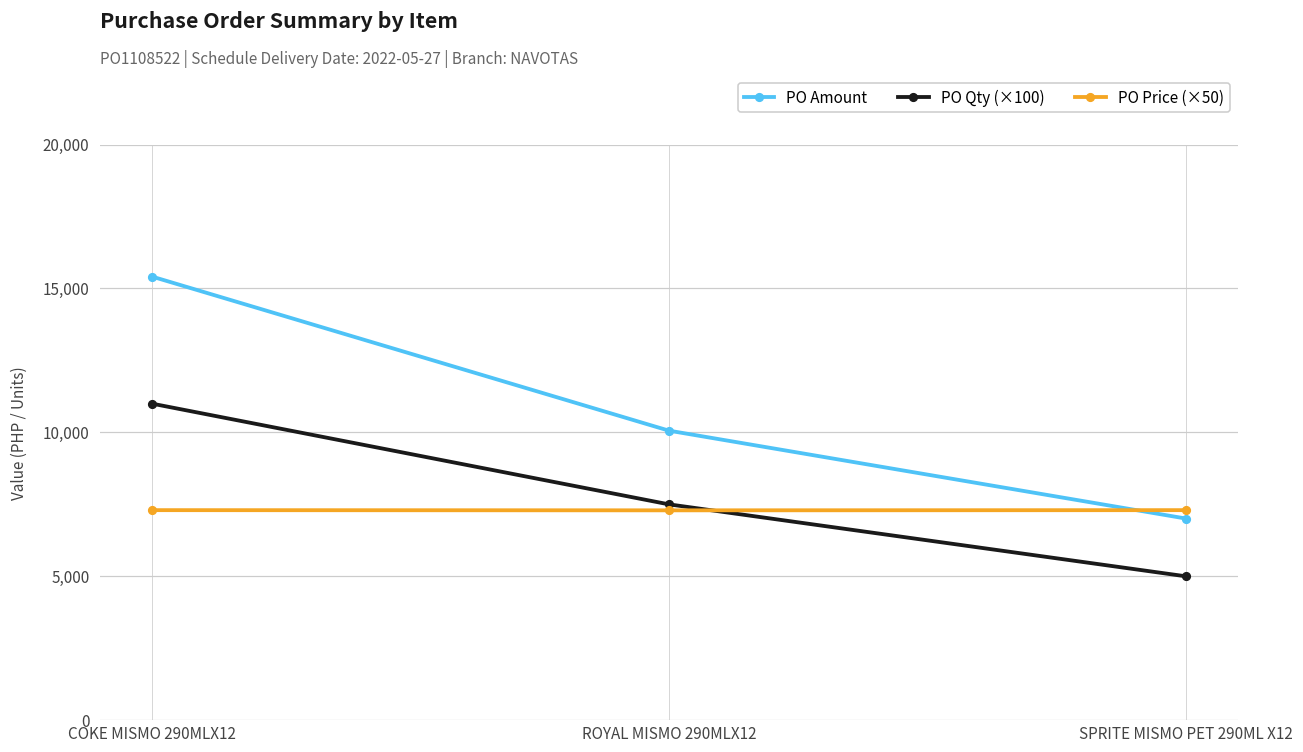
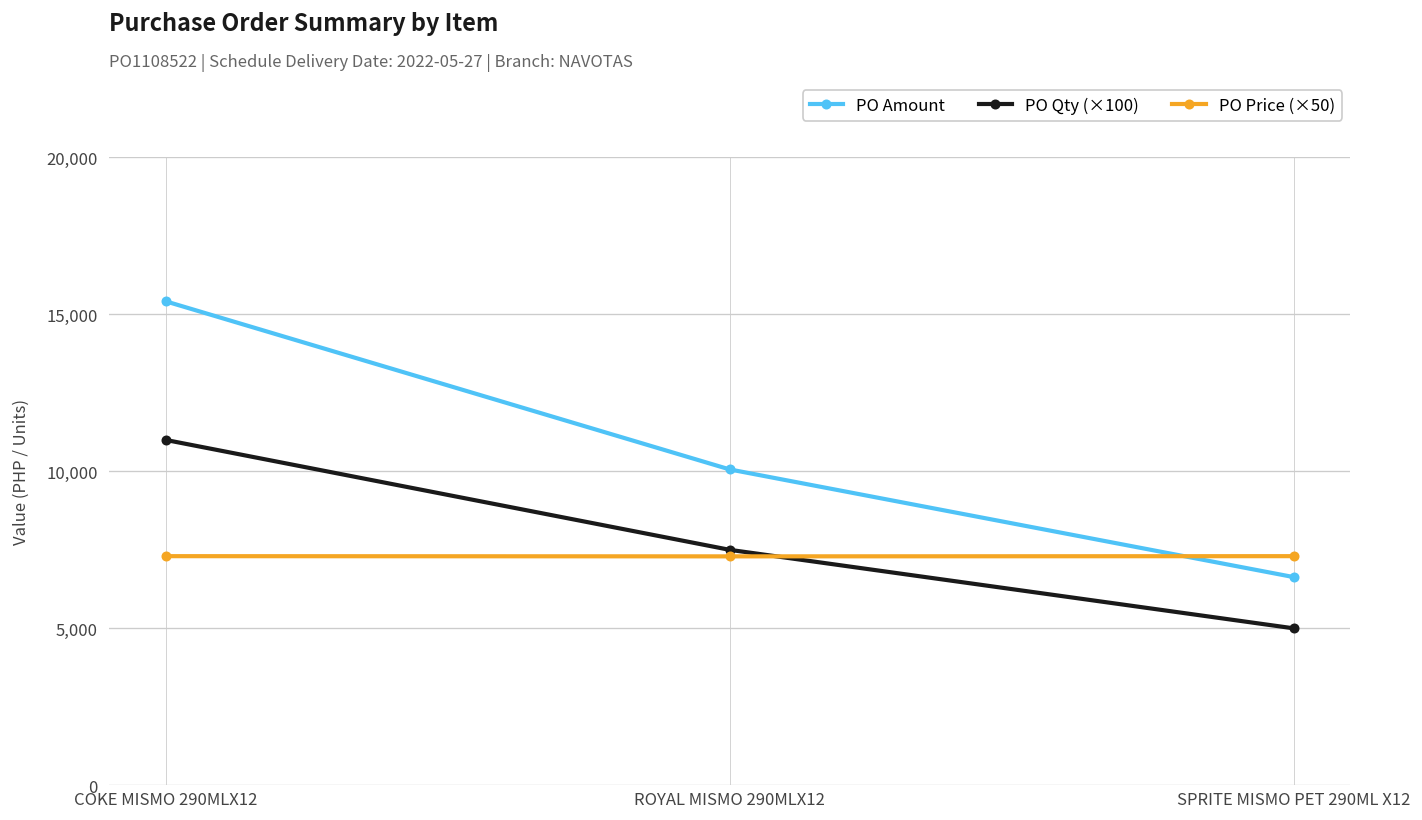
  {
    "PO Amount": {
      "COKE MISMO 290MLX12": "15,400",
      "ROYAL MISMO 290MLX12": "10,100",
-     "SPRITE MISMO PET 290ML X12": "7,000"
+     "SPRITE MISMO PET 290ML X12": "6,600"
    },
    "PO Qty (×100)": {
      "COKE MISMO 290MLX12": "11,000",
      "ROYAL MISMO 290MLX12": "7,500",
      "SPRITE MISMO PET 290ML X12": "5,000"
    },
    "PO Price (×50)": {
      "COKE MISMO 290MLX12": "7,300",
      "ROYAL MISMO 290MLX12": "7,300",
      "SPRITE MISMO PET 290ML X12": "7,300"
    }
  }
